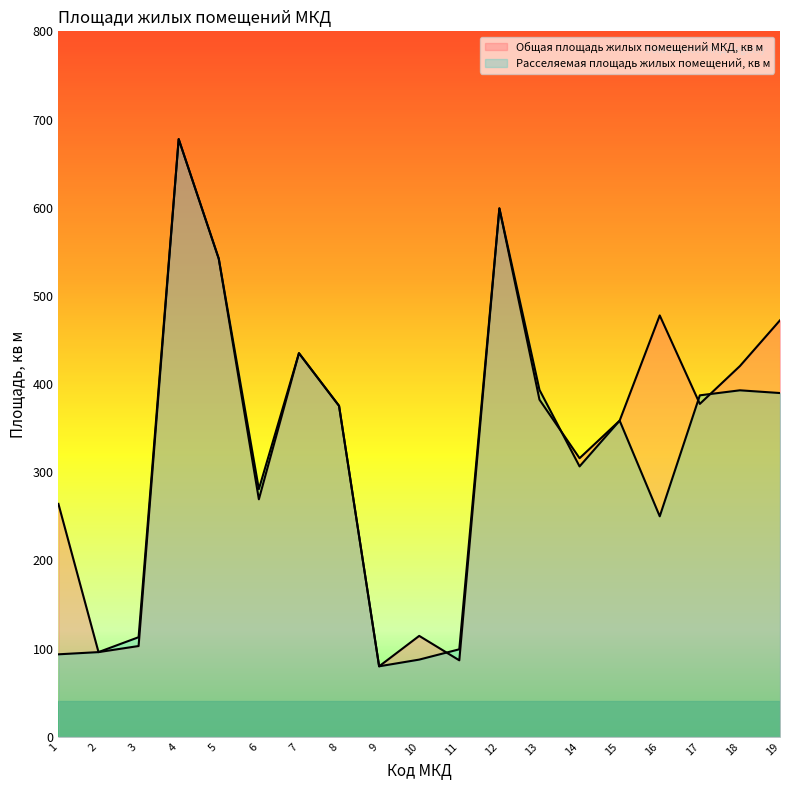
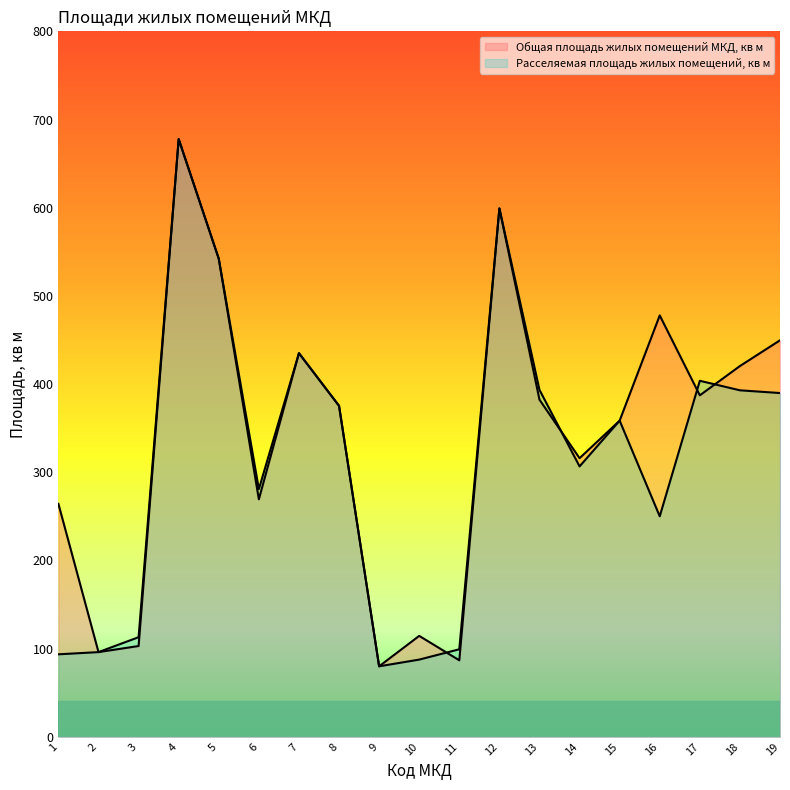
  {
    "Общая площадь жилых помещений МКД, кв м": {
      "1": 260,
      "3": 100,
      "6": 270,
      "10": 110,
      "11": 90,
      "13": 380,
      "14": 320,
      "16": 480,
-     "17": 380,
+     "17": 390,
      "18": 420,
-     "19": 470
+     "19": 450
    },
    "Расселяемая площадь жилых помещений, кв м": {
      "1": 90,
      "3": 110,
      "6": 280,
      "10": 90,
      "11": 100,
      "13": 390,
      "14": 310,
      "16": 250,
-     "17": 390,
+     "17": 400,
      "18": 390,
      "19": 390
    }
  }
